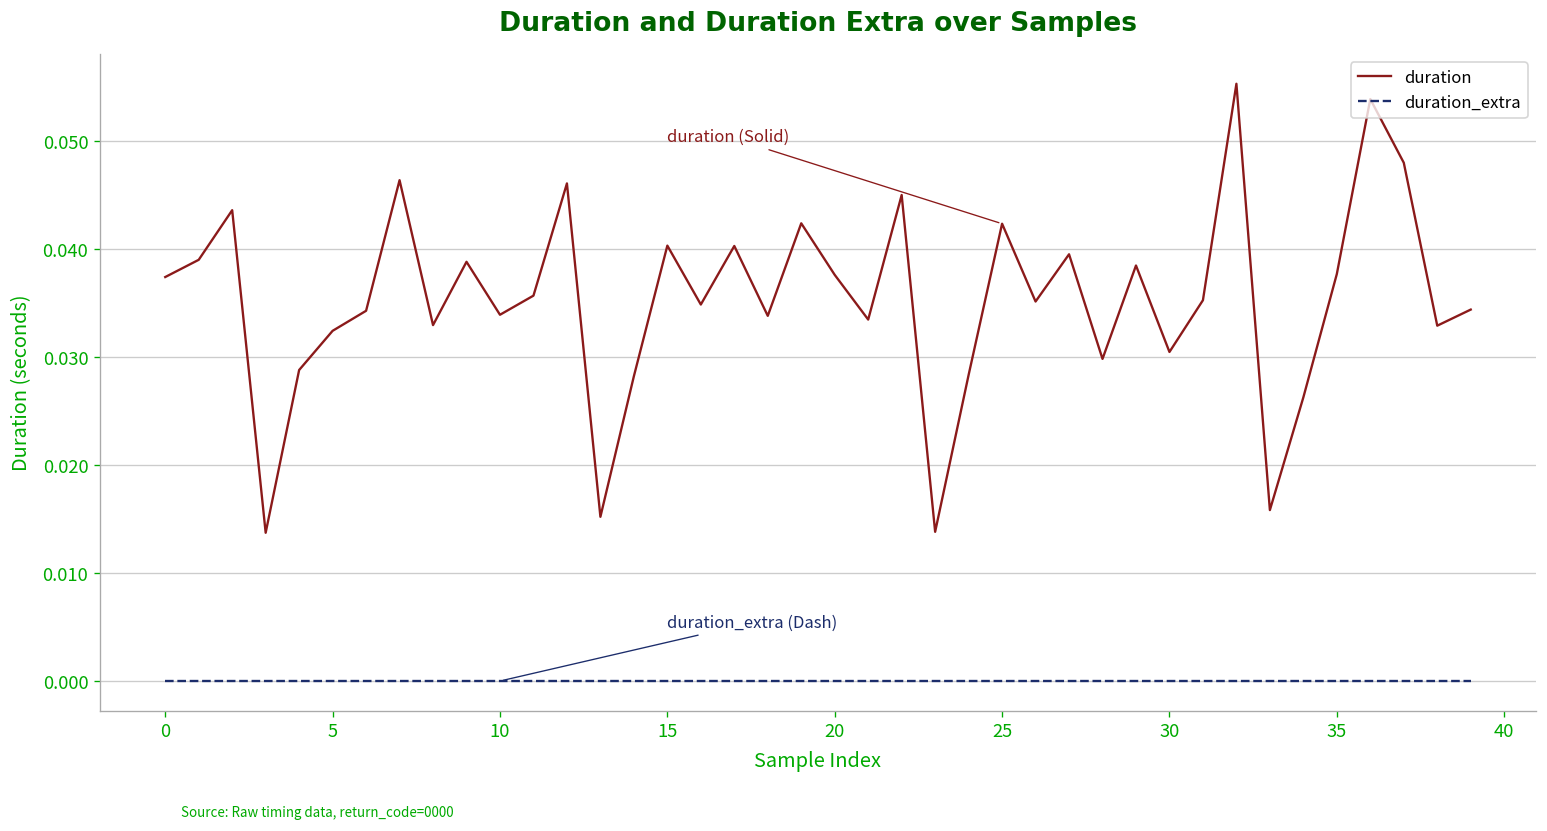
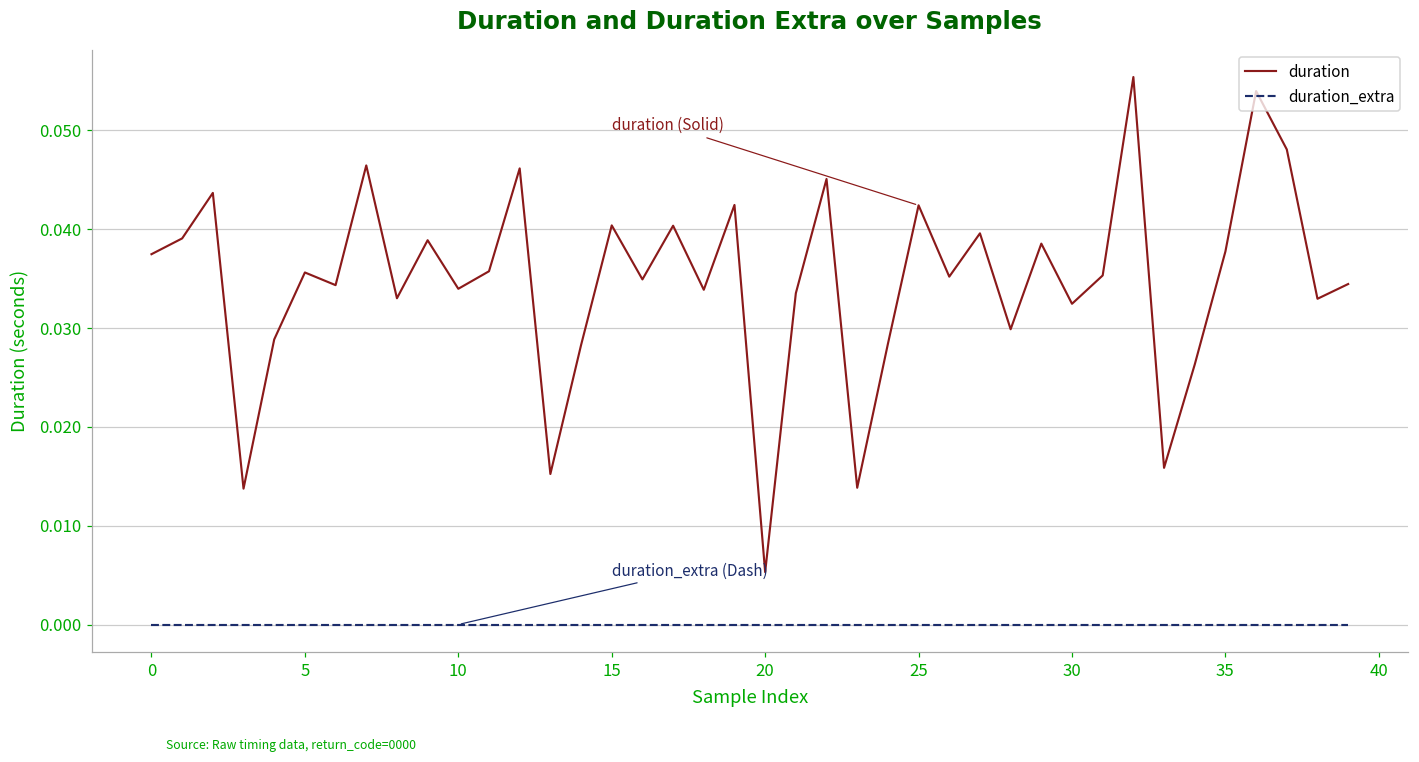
  {
    "duration": {
      "0": 0.037,
-     "5": 0.032,
+     "5": 0.036,
      "10": 0.034,
      "15": 0.040,
-     "20": 0.038,
+     "20": 0.005,
      "25": 0.042,
-     "30": 0.030,
+     "30": 0.032,
      "35": 0.038
    },
    "duration_extra": {
      "0": 0.000,
      "5": 0.000,
      "10": 0.000,
      "15": 0.000,
      "20": 0.000,
      "25": 0.000,
      "30": 0.000,
      "35": 0.000
    }
  }
